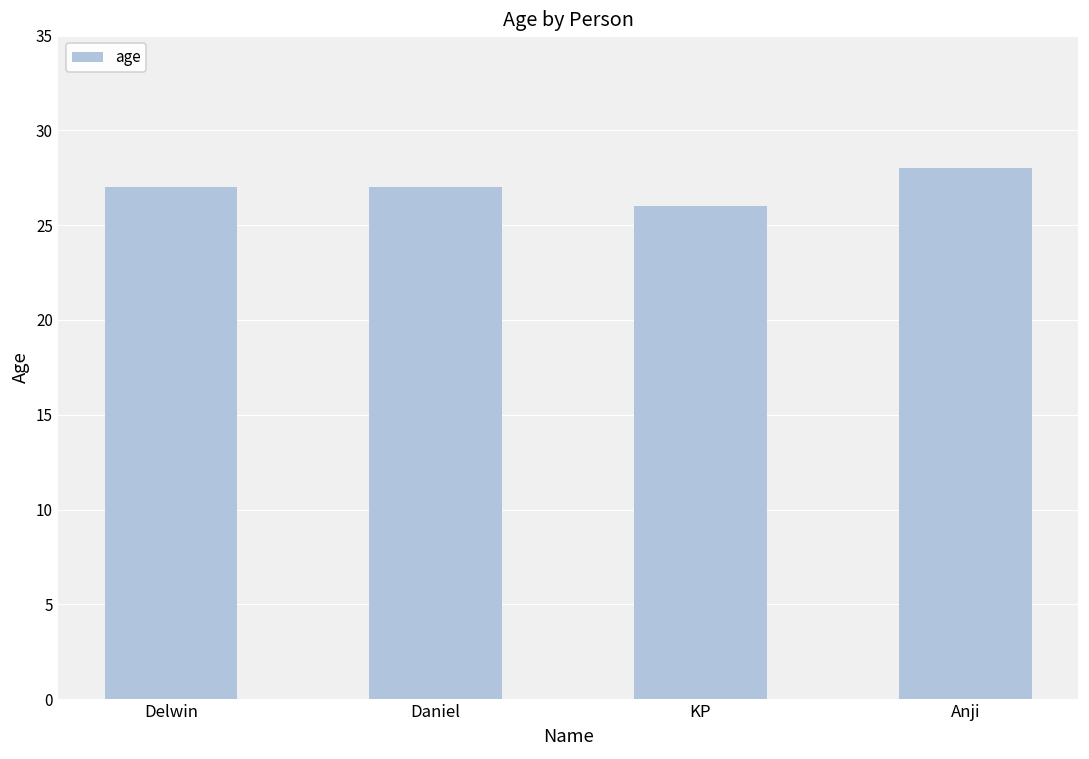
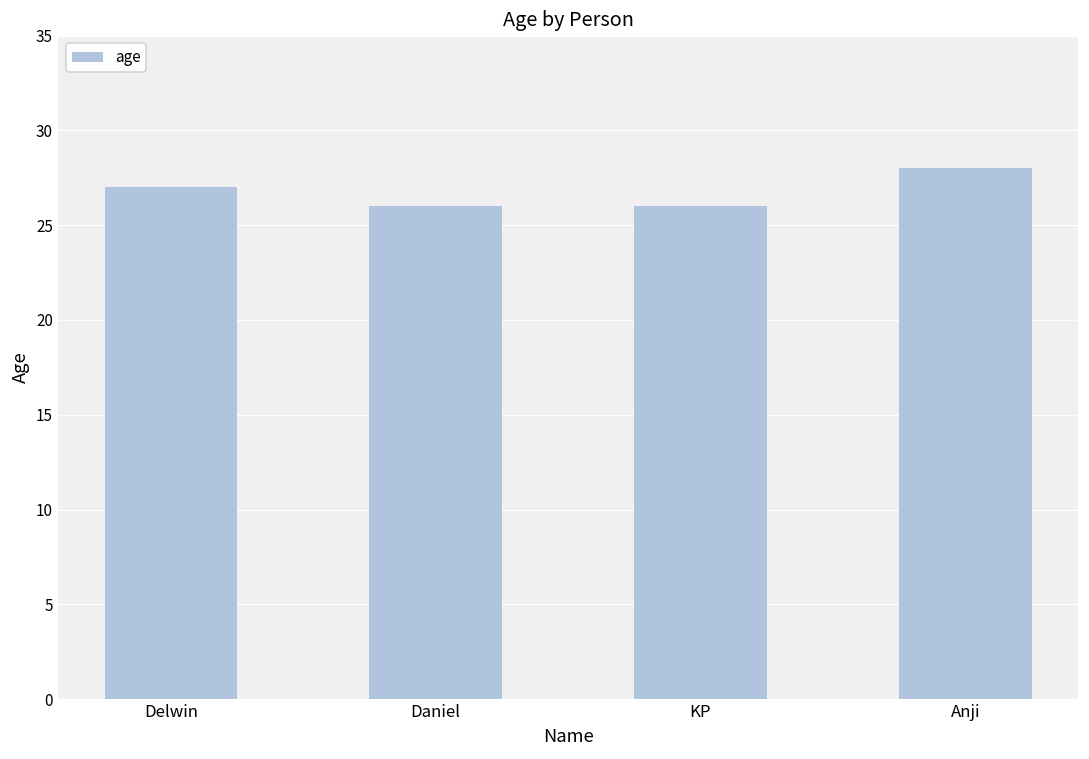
  {
    "Delwin": 27,
-   "Daniel": 27,
+   "Daniel": 26,
    "KP": 26,
    "Anji": 28
  }
